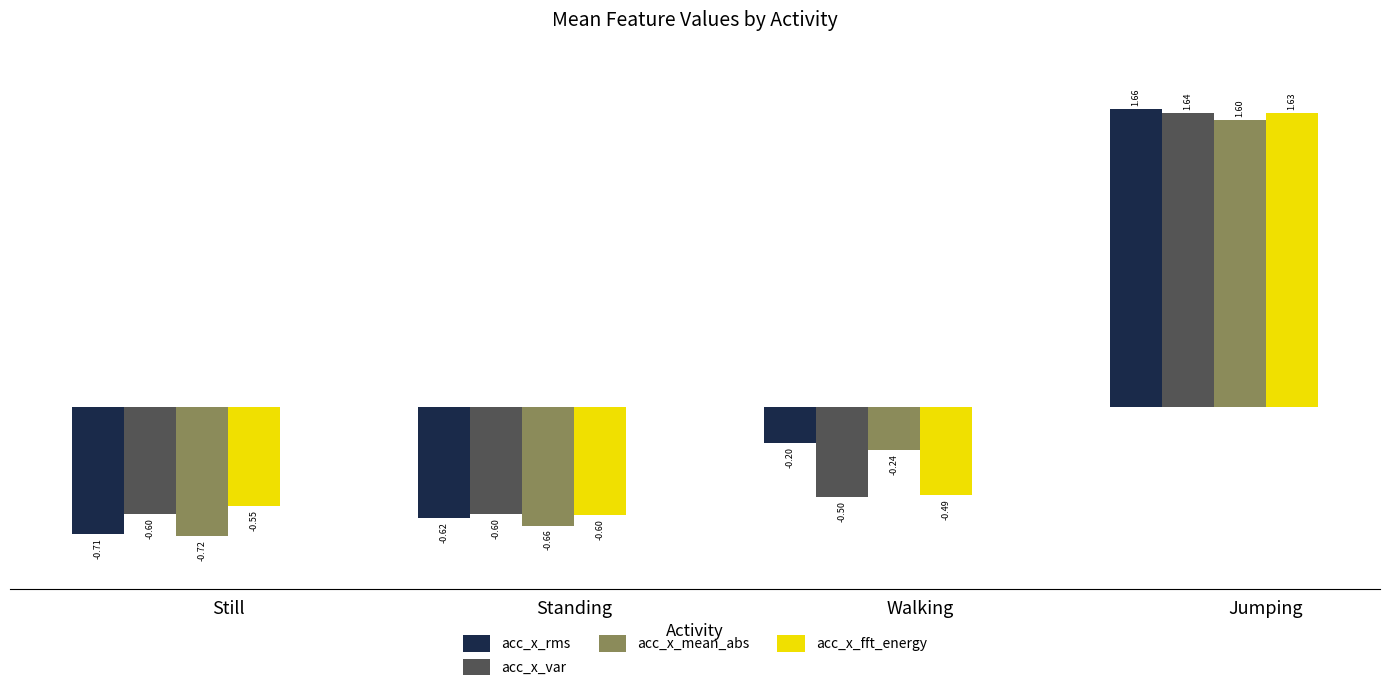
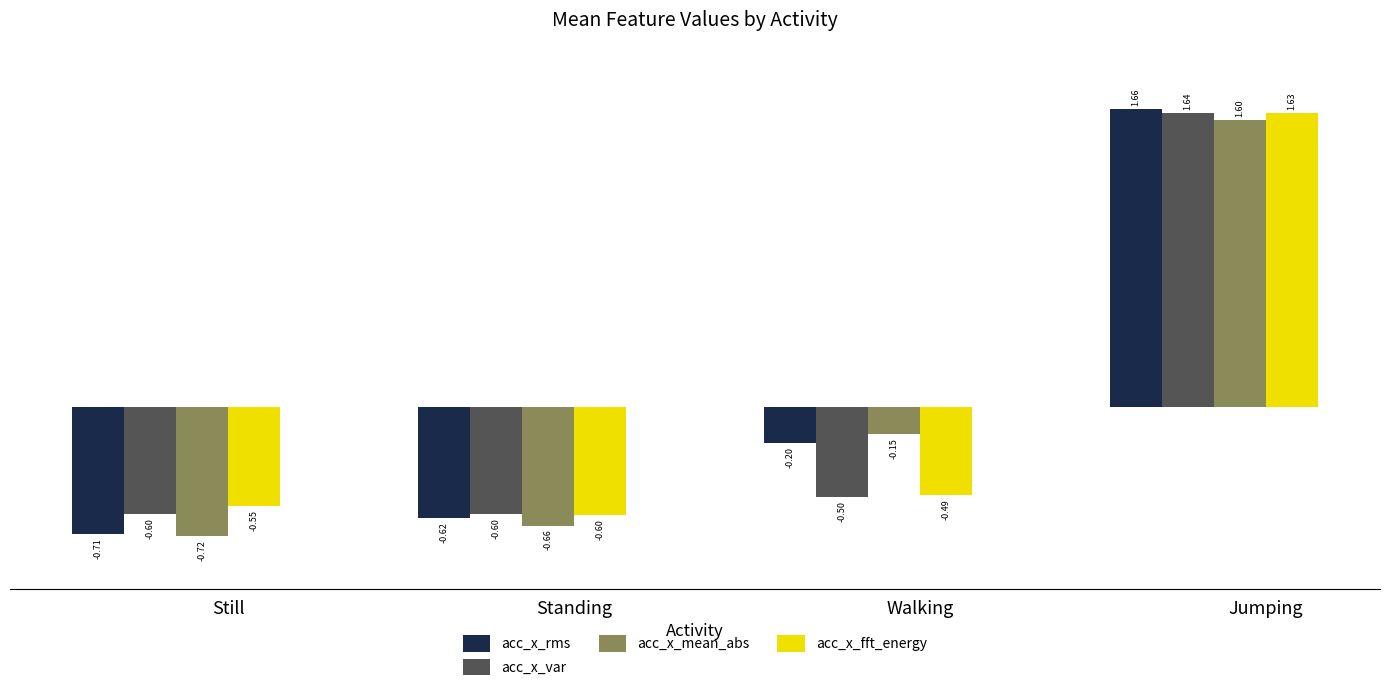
  {
    "acc_x_rms": {
      "Still": -0.71,
      "Standing": -0.62,
      "Walking": -0.20,
      "Jumping": 1.66
    },
    "acc_x_var": {
      "Still": -0.60,
      "Standing": -0.60,
      "Walking": -0.50,
      "Jumping": 1.64
    },
    "acc_x_mean_abs": {
      "Still": -0.72,
      "Standing": -0.66,
-     "Walking": -0.24,
+     "Walking": -0.15,
      "Jumping": 1.60
    },
    "acc_x_fft_energy": {
      "Still": -0.55,
      "Standing": -0.60,
      "Walking": -0.49,
      "Jumping": 1.63
    }
  }
